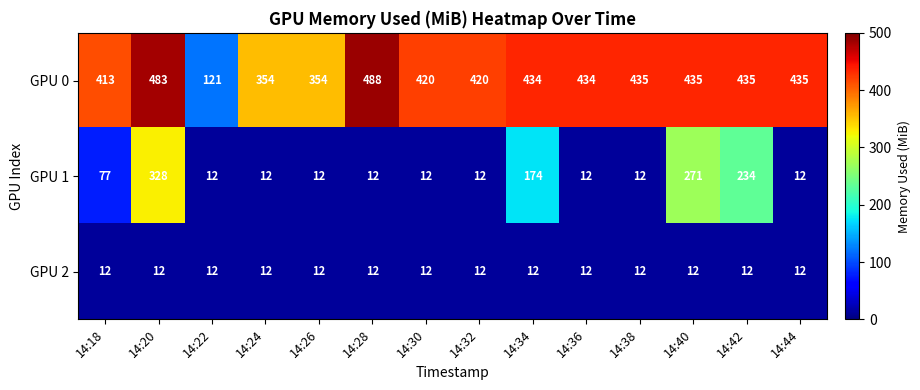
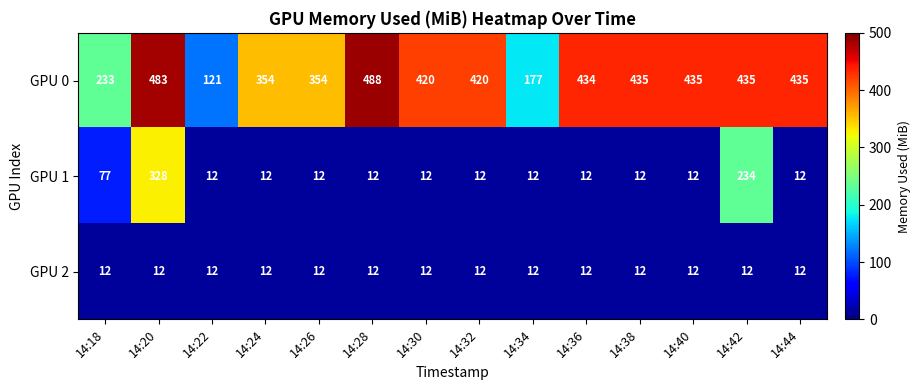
  {
    "GPU 0": {
-     "14:18": 413,
+     "14:18": 233,
      "14:20": 483,
      "14:22": 121,
      "14:24": 354,
      "14:26": 354,
      "14:28": 488,
      "14:30": 420,
      "14:32": 420,
-     "14:34": 434,
+     "14:34": 177,
      "14:36": 434,
      "14:38": 435,
      "14:40": 435,
      "14:42": 435,
      "14:44": 435
    },
    "GPU 1": {
      "14:18": 77,
      "14:20": 328,
      "14:22": 12,
      "14:24": 12,
      "14:26": 12,
      "14:28": 12,
      "14:30": 12,
      "14:32": 12,
-     "14:34": 174,
+     "14:34": 12,
      "14:36": 12,
      "14:38": 12,
-     "14:40": 271,
+     "14:40": 12,
      "14:42": 234,
      "14:44": 12
    },
    "GPU 2": {
      "14:18": 12,
      "14:20": 12,
      "14:22": 12,
      "14:24": 12,
      "14:26": 12,
      "14:28": 12,
      "14:30": 12,
      "14:32": 12,
      "14:34": 12,
      "14:36": 12,
      "14:38": 12,
      "14:40": 12,
      "14:42": 12,
      "14:44": 12
    }
  }
